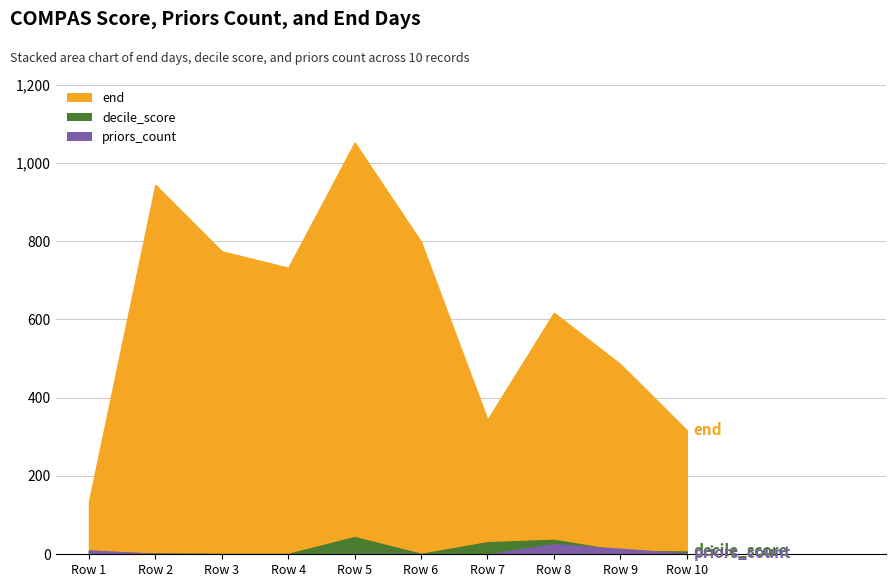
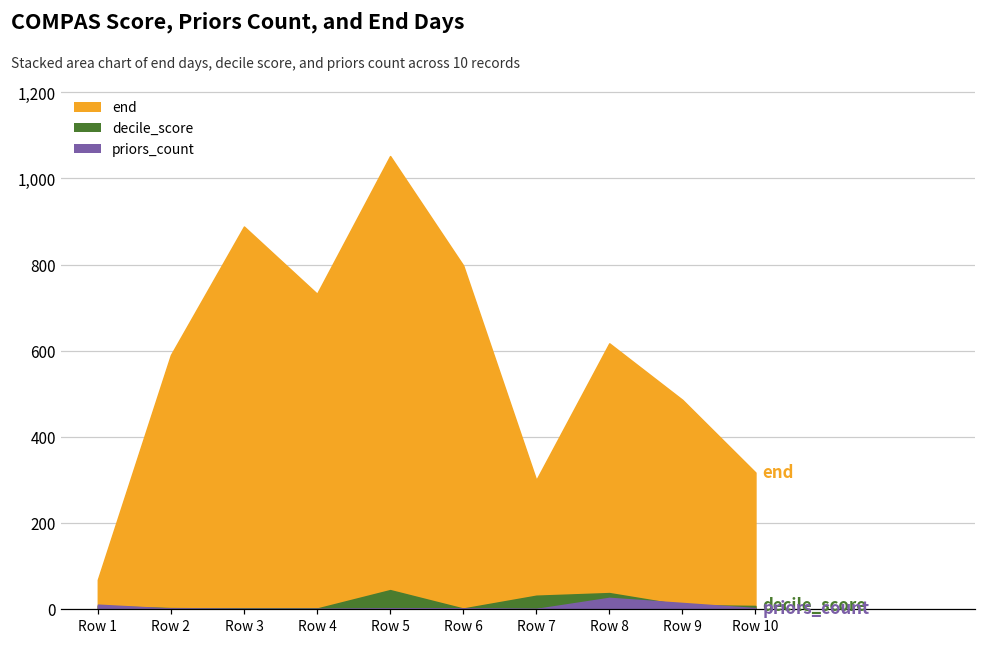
  {
    "end": {
-     "Row 1": "130",
-     "Row 2": "940",
-     "Row 3": "770",
+     "Row 1": "70",
+     "Row 2": "590",
+     "Row 3": "890",
      "Row 4": "730",
      "Row 5": "1,050",
      "Row 6": "800",
-     "Row 7": "340",
+     "Row 7": "300",
      "Row 8": "620",
      "Row 9": "490",
      "Row 10": "320"
    },
    "decile_score": {
      "Row 5": "40",
      "Row 7": "30",
      "Row 8": "40"
    },
    "priors_count": {
      "Row 5": "0",
      "Row 7": "0",
      "Row 8": "30"
    }
  }
